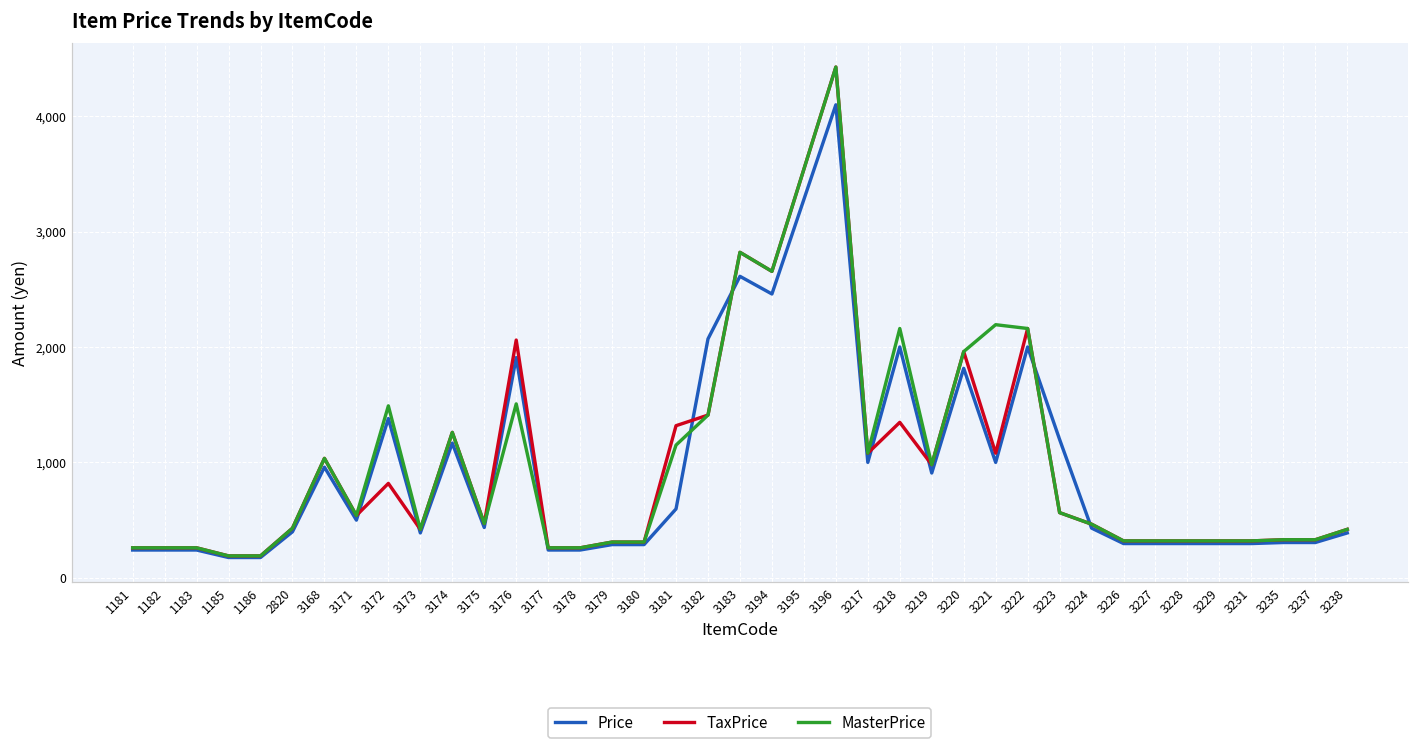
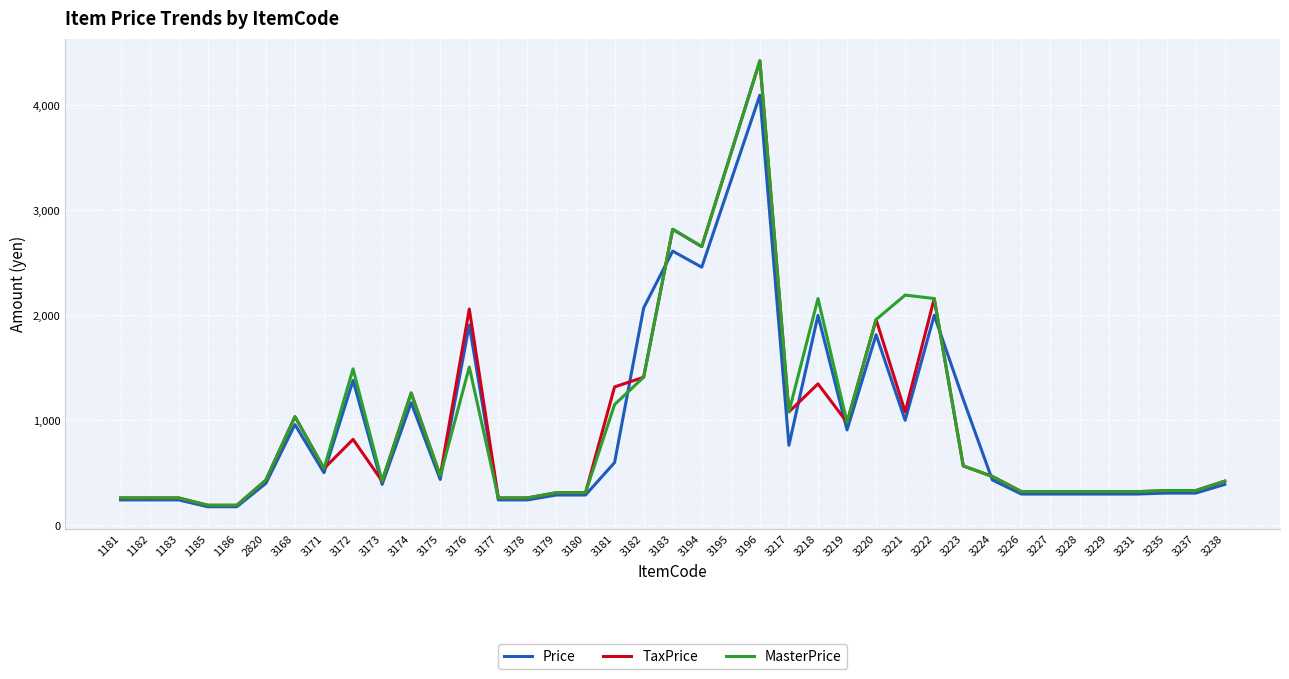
  {
    "Price": {
      "2820": "400",
      "3168": "960",
      "3171": "500",
      "3172": "1,380",
      "3173": "390",
      "3174": "1,170",
      "3175": "440",
      "3176": "1,910",
      "3181": "600",
      "3182": "2,070",
      "3183": "2,610",
      "3194": "2,460",
      "3195": "3,280",
      "3196": "4,100",
-     "3217": "1,000",
+     "3217": "760",
      "3218": "2,000",
      "3219": "910",
      "3220": "1,820",
      "3221": "1,000",
      "3222": "2,000",
      "3223": "1,200",
      "3224": "430",
      "3238": "390"
    },
    "TaxPrice": {
      "3172": "820",
      "3176": "2,060",
      "3181": "1,320",
      "3218": "1,350",
      "3221": "1,080"
    },
    "MasterPrice": {
      "3172": "1,490",
      "3176": "1,510",
      "3181": "1,150",
      "3218": "2,160",
      "3221": "2,190"
    }
  }
